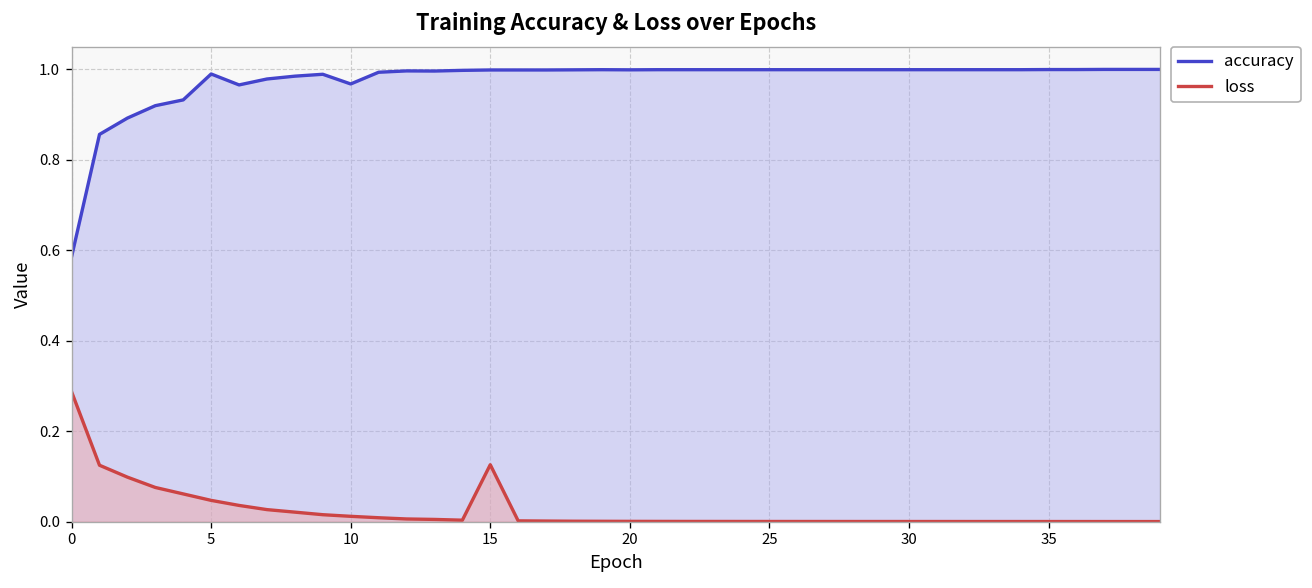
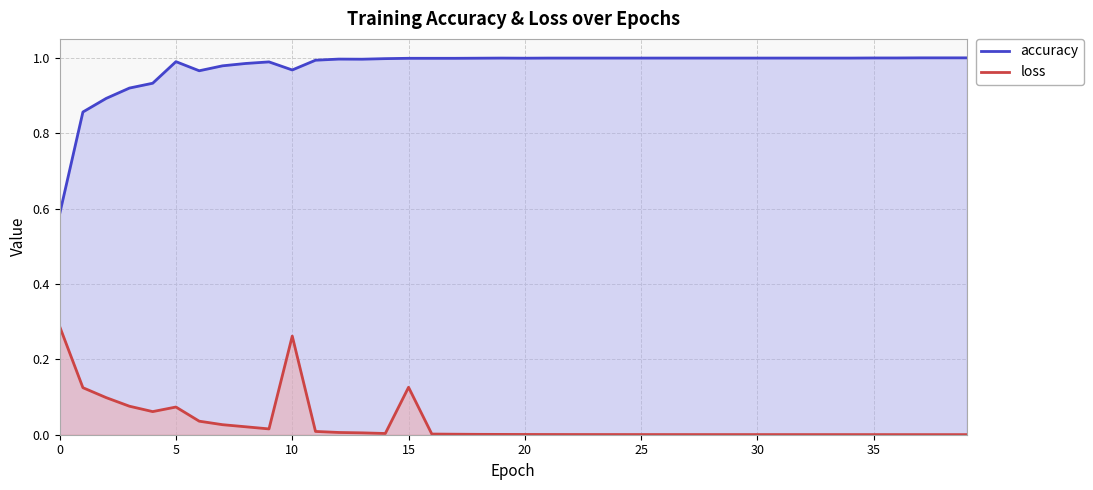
  {
    "accuracy": {
      "0": 0.59,
      "5": 0.99,
      "10": 0.97,
      "15": 1.00,
      "20": 1.00,
      "25": 1.00,
      "30": 1.00,
      "35": 1.00
    },
    "loss": {
      "0": 0.29,
-     "5": 0.05,
-     "10": 0.01,
+     "5": 0.07,
+     "10": 0.26,
      "15": 0.13,
      "20": 0.00,
      "25": 0.00,
      "30": 0.00,
      "35": 0.00
    }
  }
